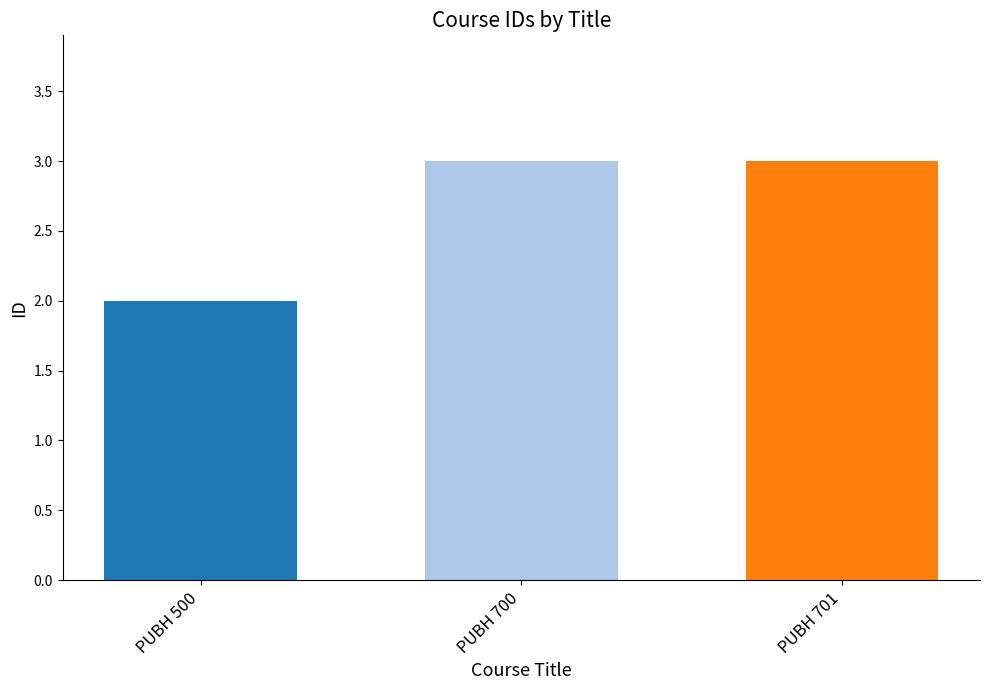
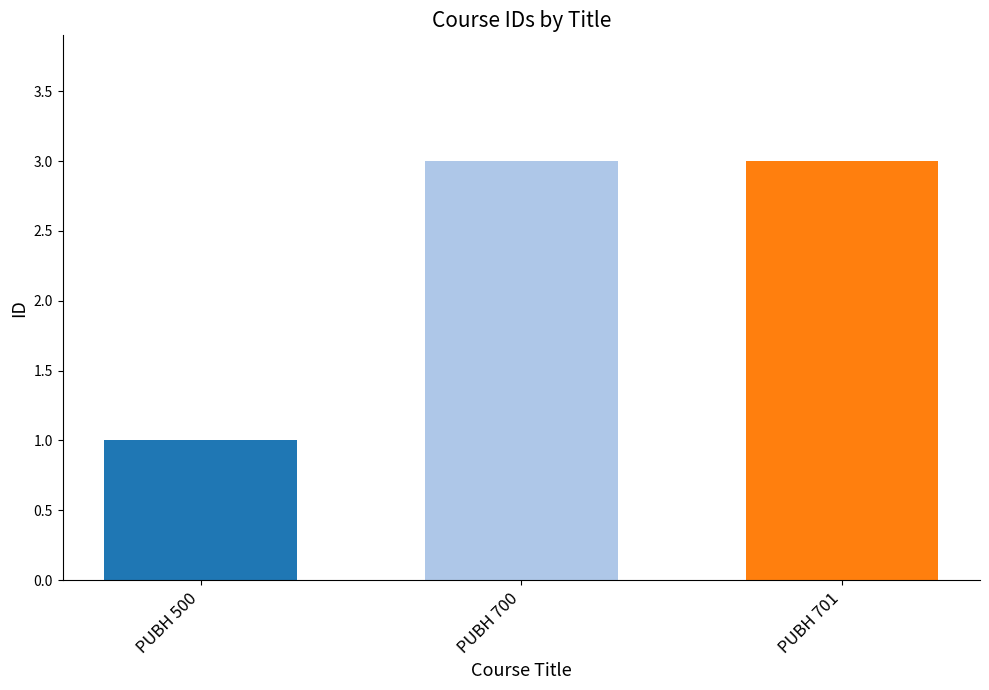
  {
-   "PUBH 500": 2,
+   "PUBH 500": 1,
    "PUBH 700": 3,
    "PUBH 701": 3
  }
